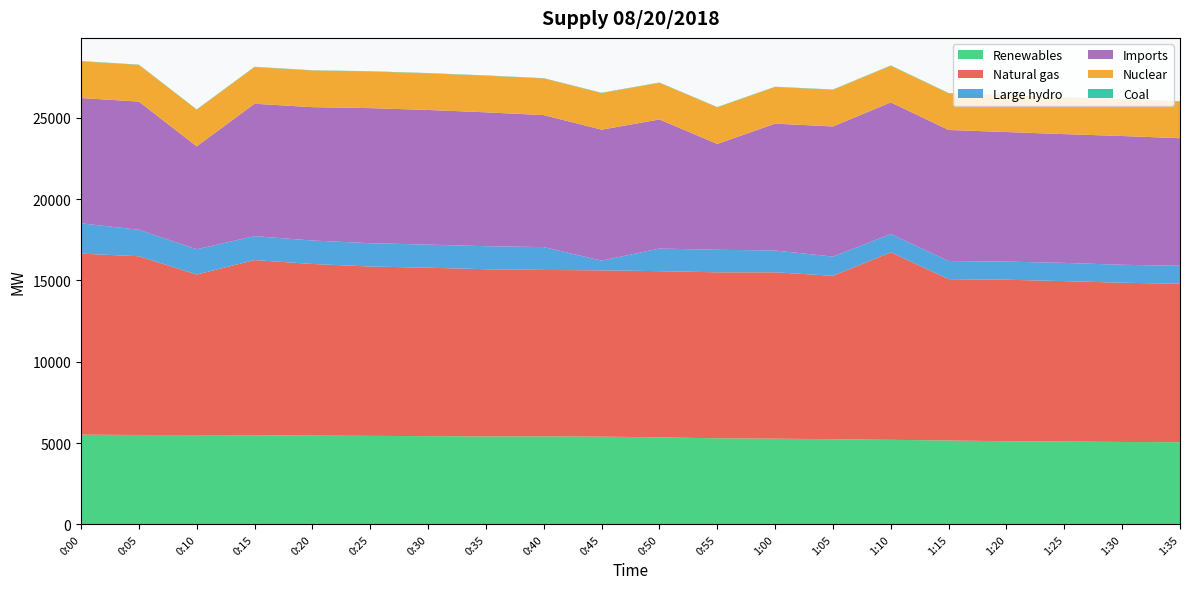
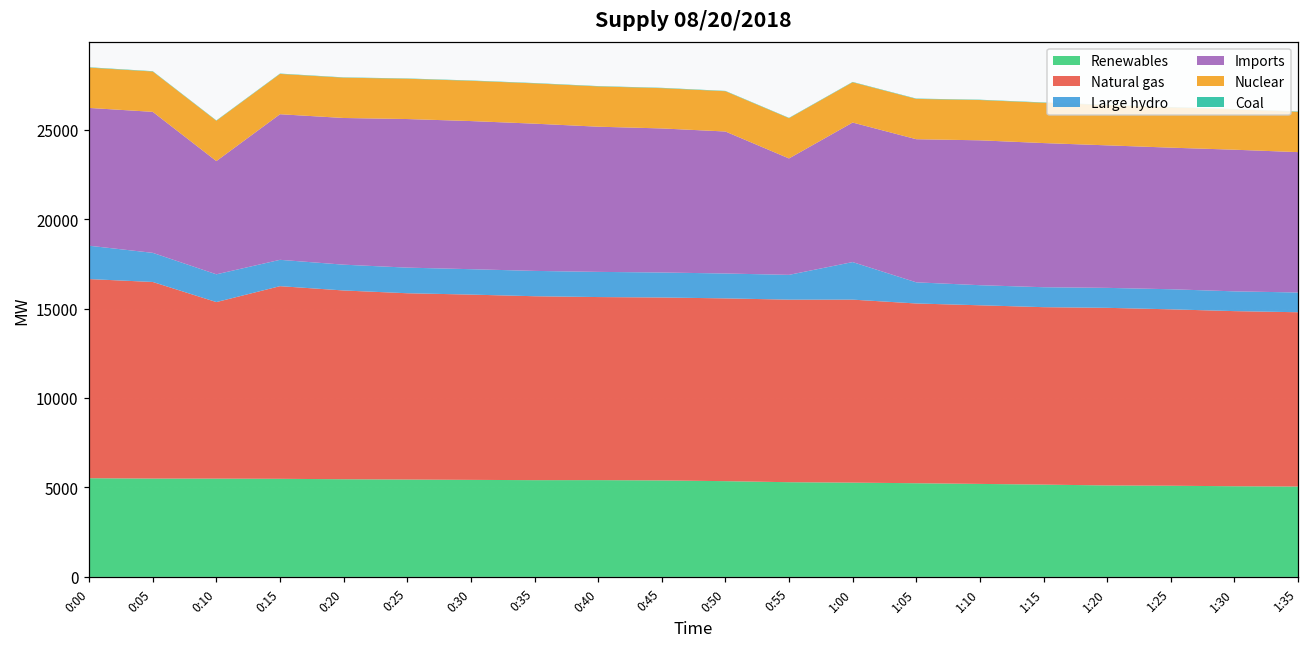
  {
    "Natural gas": {
      "0:00": 11100,
      "0:05": 11000,
      "0:10": 9900,
      "0:15": 10800,
      "0:20": 10600,
      "0:25": 10400,
      "0:30": 10400,
      "0:35": 10300,
      "0:40": 10200,
      "0:45": 10200,
      "0:50": 10200,
      "0:55": 10200,
      "1:00": 10200,
      "1:05": 10000,
-     "1:10": 11500,
+     "1:10": 10000,
      "1:15": 9900,
      "1:20": 9900,
      "1:25": 9900,
      "1:30": 9800,
      "1:35": 9700
    },
    "Large hydro": {
      "0:00": 1900,
      "0:05": 1600,
      "0:10": 1600,
      "0:15": 1500,
      "0:20": 1400,
      "0:25": 1400,
      "0:30": 1400,
      "0:35": 1400,
      "0:40": 1400,
-     "0:45": 600,
+     "0:45": 1400,
      "0:50": 1400,
      "0:55": 1400,
-     "1:00": 1300,
+     "1:00": 2100,
      "1:05": 1200,
      "1:10": 1100,
      "1:15": 1100,
      "1:20": 1100,
      "1:25": 1100,
      "1:30": 1100,
      "1:35": 1100
    },
    "Imports": {
      "0:00": 7700,
      "0:05": 7900,
      "0:10": 6300,
      "0:15": 8100,
      "0:20": 8200,
      "0:25": 8300,
      "0:30": 8300,
      "0:35": 8200,
      "0:40": 8100,
      "0:45": 8100,
      "0:50": 7900,
      "0:55": 6500,
      "1:00": 7800,
      "1:05": 8000,
      "1:10": 8100,
      "1:15": 8100,
      "1:20": 8000,
      "1:25": 7900,
      "1:30": 7900,
      "1:35": 7800
    }
  }
